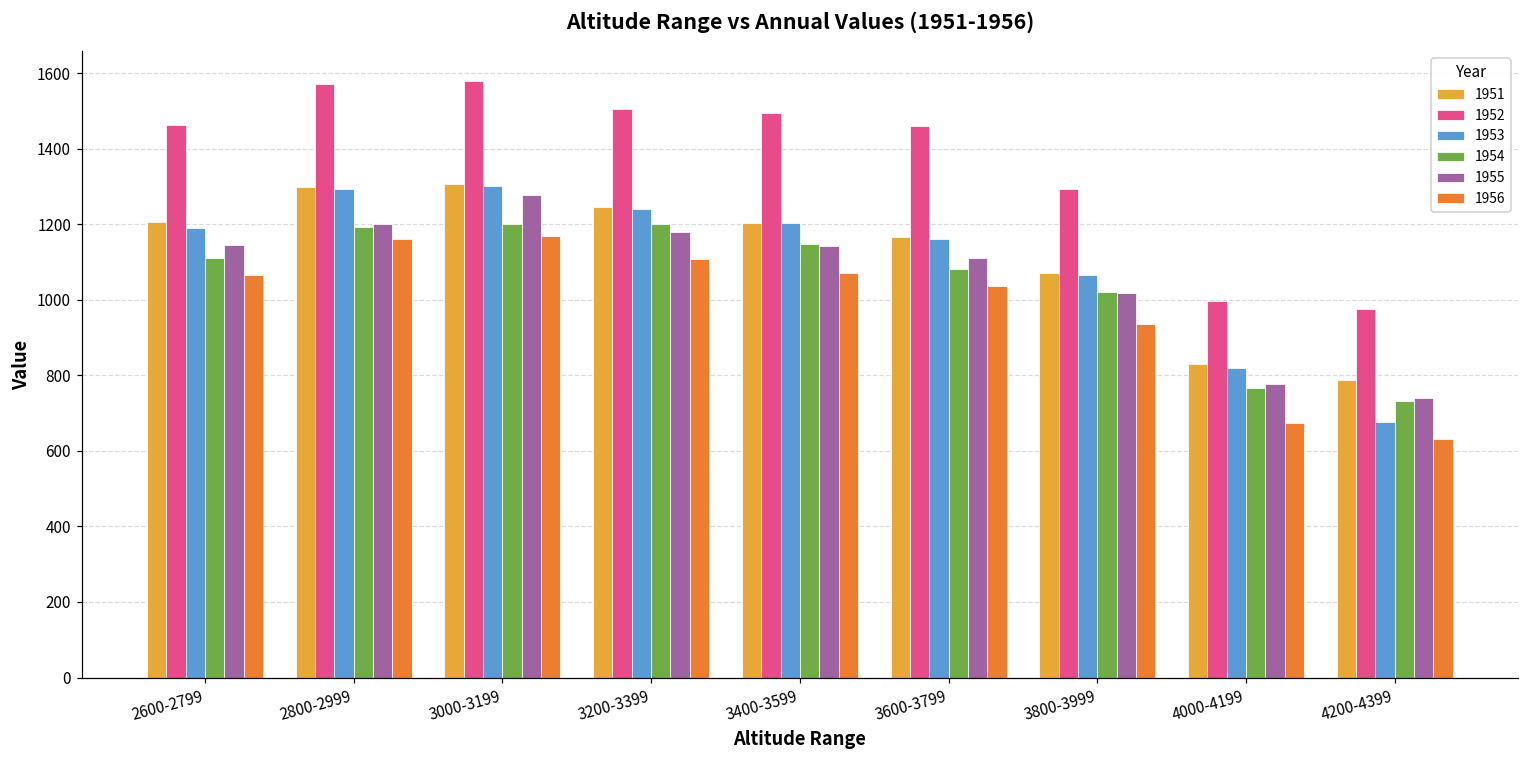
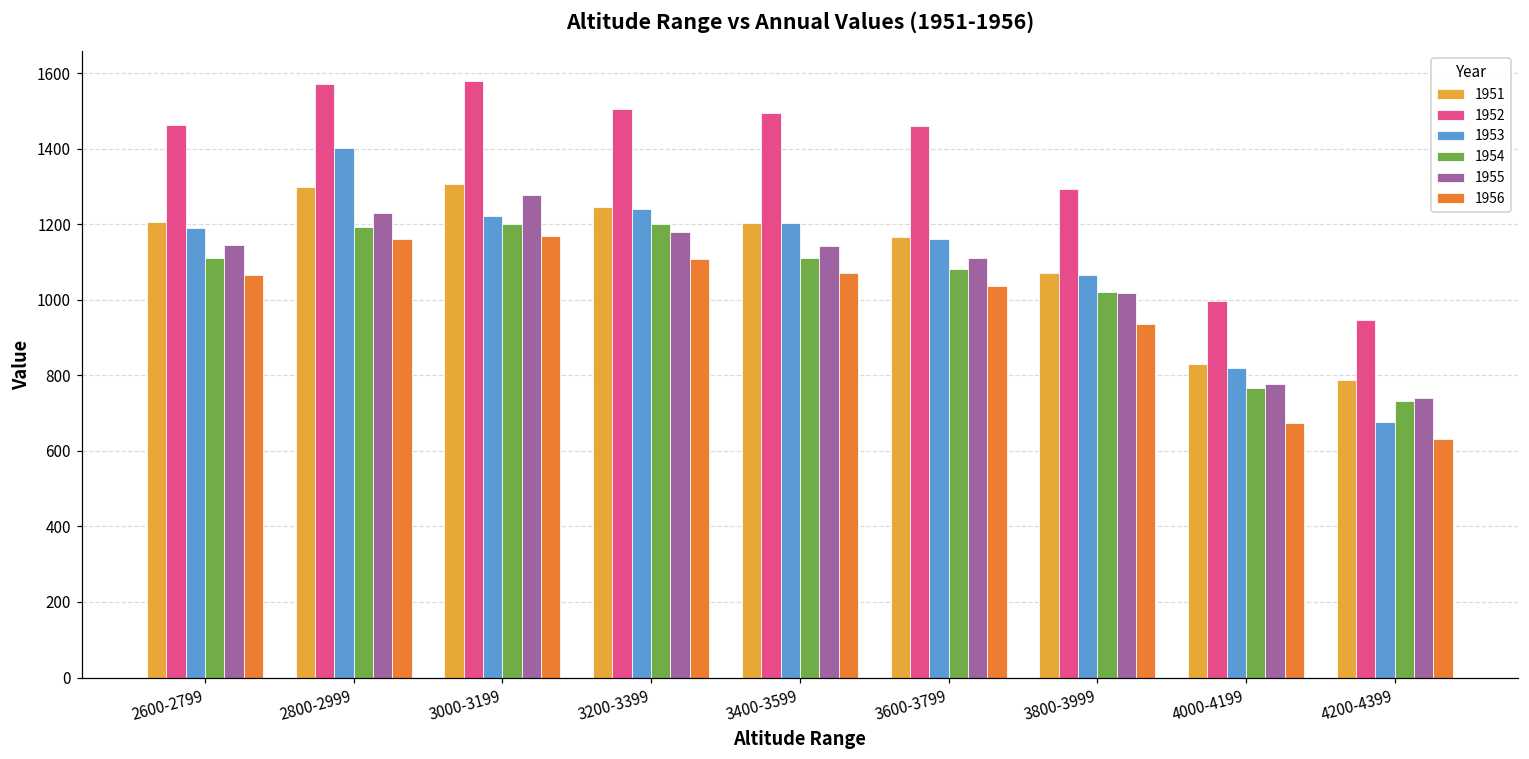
  {
    "1952": {
      "2600-2799": 1460,
      "2800-2999": 1570,
      "3000-3199": 1580,
      "3200-3399": 1510,
      "3400-3599": 1490,
      "3600-3799": 1460,
      "3800-3999": 1290,
      "4000-4199": 1000,
-     "4200-4399": 970
+     "4200-4399": 950
    },
    "1953": {
      "2600-2799": 1190,
-     "2800-2999": 1290,
-     "3000-3199": 1300,
+     "2800-2999": 1400,
+     "3000-3199": 1220,
      "3200-3399": 1240,
      "3400-3599": 1200,
      "3600-3799": 1160,
      "3800-3999": 1060,
      "4000-4199": 820,
      "4200-4399": 680
    },
    "1954": {
      "2600-2799": 1110,
      "2800-2999": 1190,
      "3000-3199": 1200,
      "3200-3399": 1200,
-     "3400-3599": 1150,
+     "3400-3599": 1110,
      "3600-3799": 1080,
      "3800-3999": 1020,
      "4000-4199": 770,
      "4200-4399": 730
    },
    "1955": {
      "2600-2799": 1150,
-     "2800-2999": 1200,
+     "2800-2999": 1230,
      "3000-3199": 1280,
      "3200-3399": 1180,
      "3400-3599": 1140,
      "3600-3799": 1110,
      "3800-3999": 1020,
      "4000-4199": 780,
      "4200-4399": 740
    }
  }
